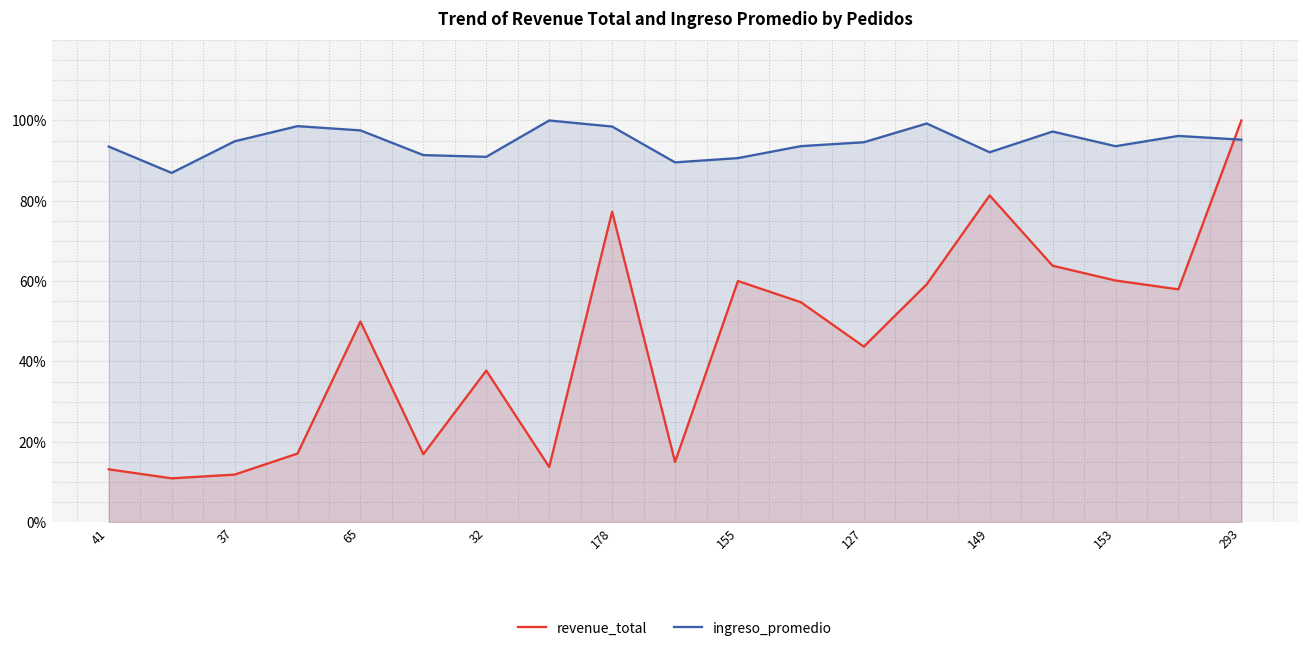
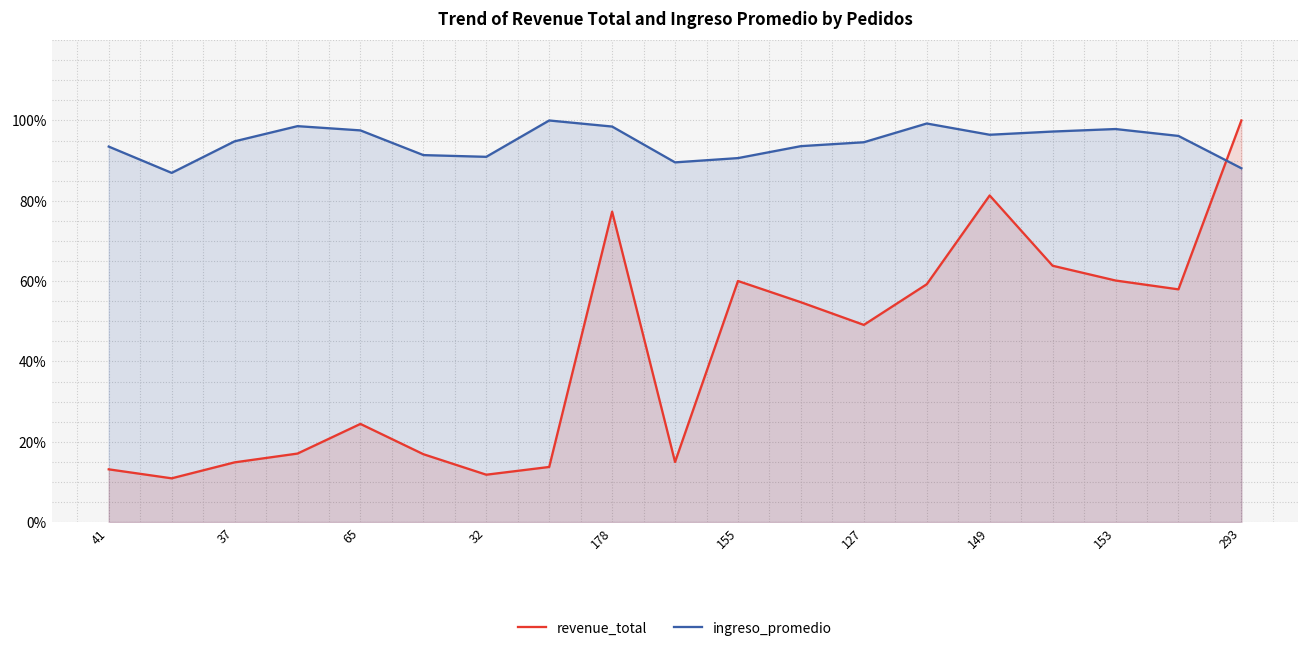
  {
    "revenue_total": {
      "41": "13%",
-     "37": "12%",
-     "65": "50%",
-     "32": "38%",
+     "37": "15%",
+     "65": "24%",
+     "32": "12%",
      "178": "77%",
      "155": "60%",
-     "127": "44%",
+     "127": "49%",
      "149": "81%",
      "153": "60%",
      "293": "100%"
    },
    "ingreso_promedio": {
      "41": "93%",
      "37": "95%",
      "65": "98%",
      "32": "91%",
      "178": "98%",
      "155": "91%",
      "127": "95%",
-     "149": "92%",
-     "153": "94%",
-     "293": "95%"
+     "149": "96%",
+     "153": "98%",
+     "293": "88%"
    }
  }
